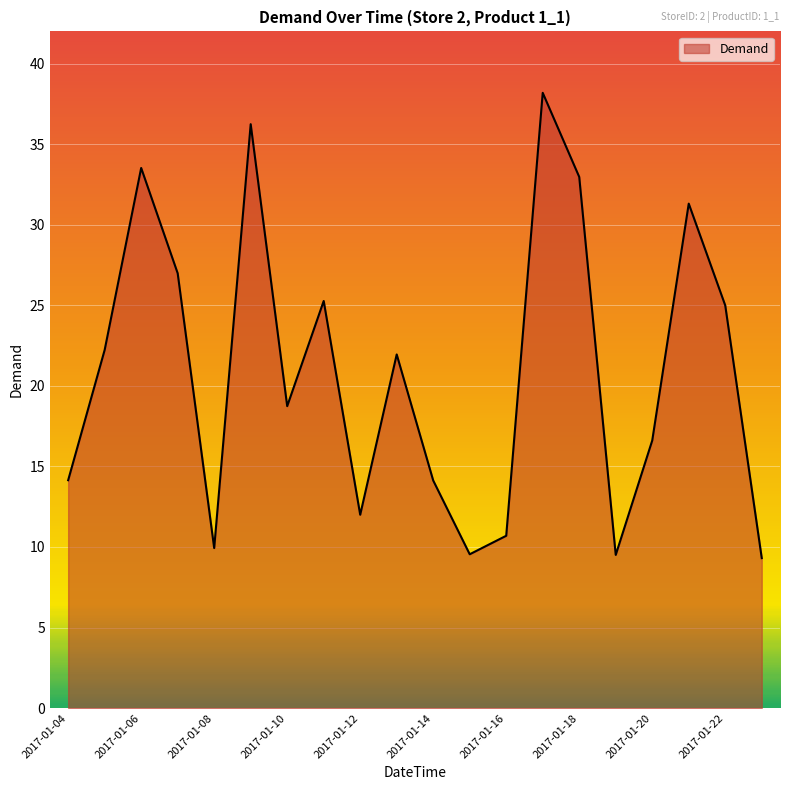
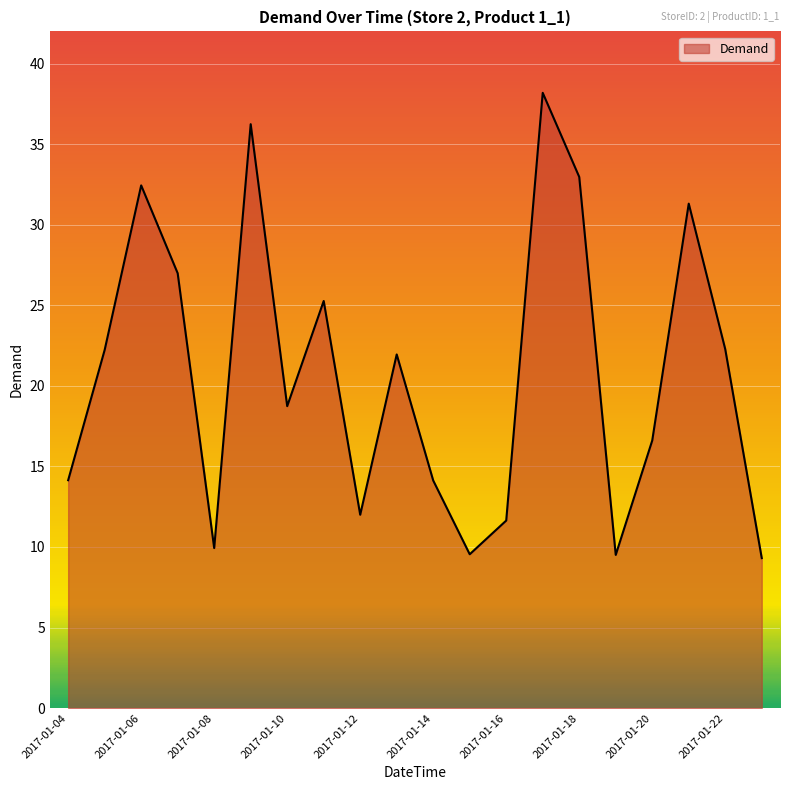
  {
    "2017-01-04": 14.1,
-   "2017-01-06": 33.5,
+   "2017-01-06": 32.4,
    "2017-01-08": 9.9,
    "2017-01-10": 18.7,
    "2017-01-12": 12.0,
    "2017-01-14": 14.1,
-   "2017-01-16": 10.7,
+   "2017-01-16": 11.6,
    "2017-01-18": 33.0,
    "2017-01-20": 16.6,
-   "2017-01-22": 25.0
+   "2017-01-22": 22.3
  }
